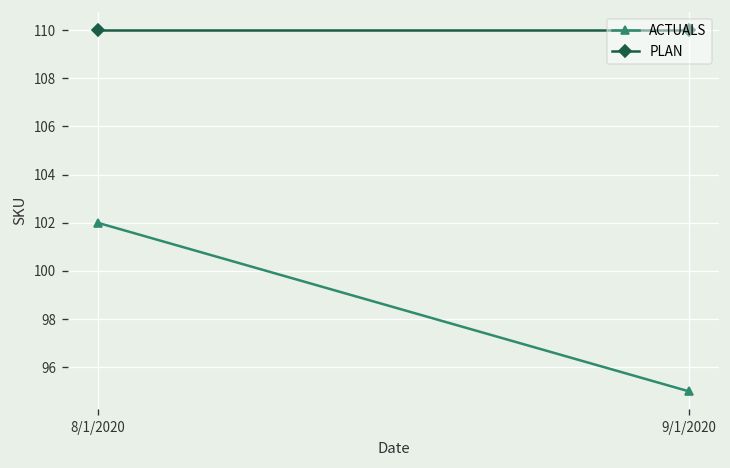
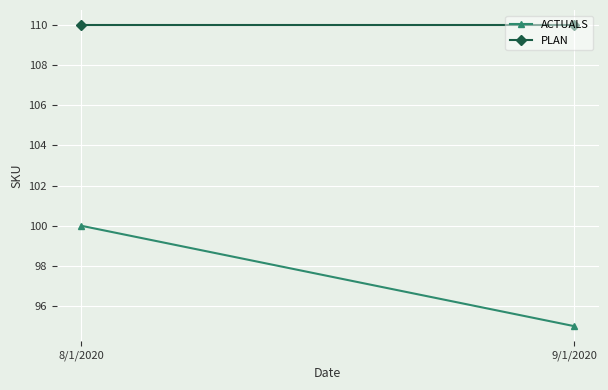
  {
    "ACTUALS": {
-     "8/1/2020": 102,
+     "8/1/2020": 100,
      "9/1/2020": 95
    },
    "PLAN": {
      "8/1/2020": 110
    }
  }
